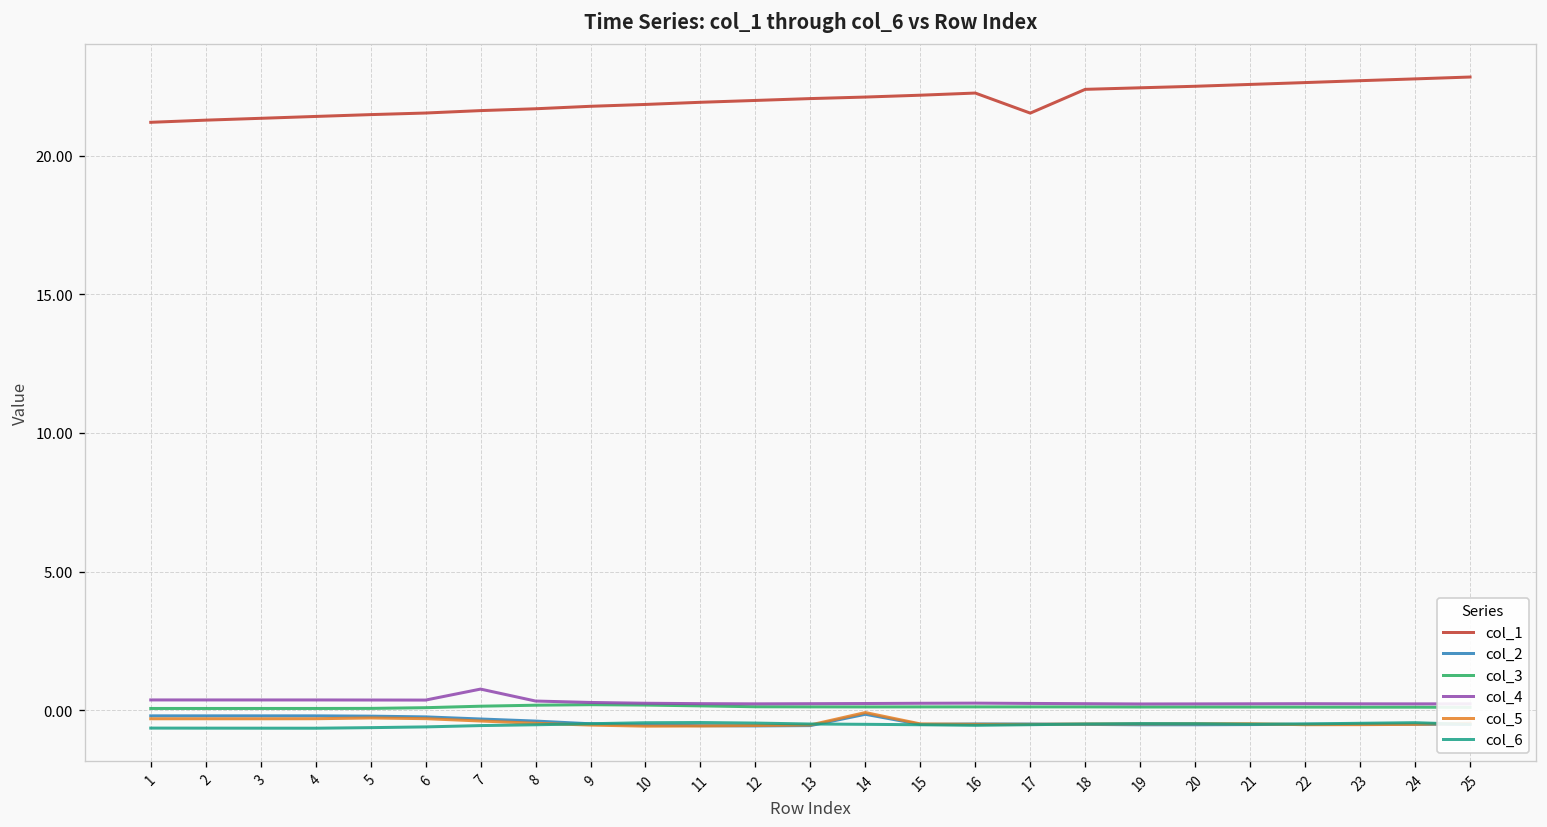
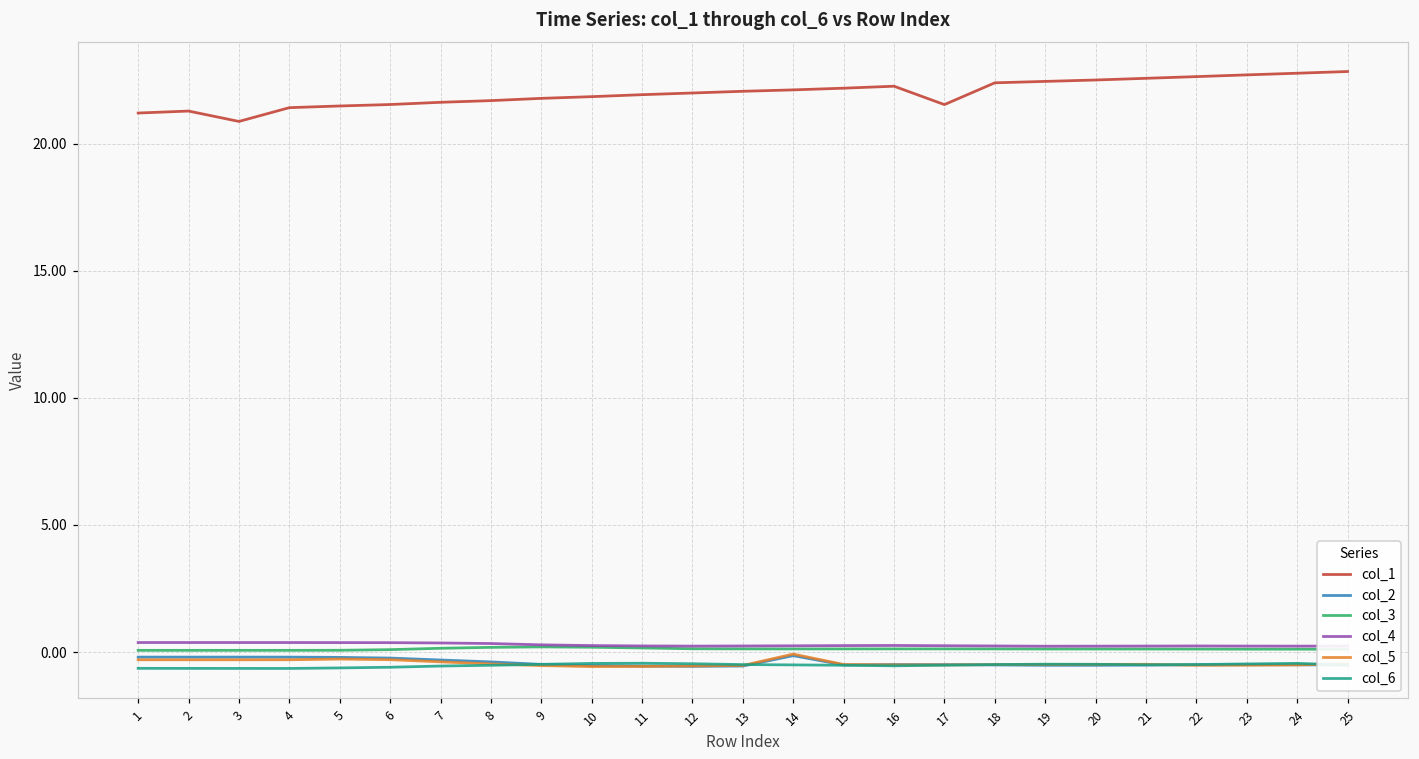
  {
    "col_1": {
      "1": 21.2,
      "2": 21.3,
-     "3": 21.3,
+     "3": 20.9,
      "4": 21.4,
      "5": 21.5,
      "6": 21.5,
      "7": 21.6,
      "8": 21.7,
      "9": 21.8,
      "10": 21.8,
      "11": 21.9,
      "12": 22.0,
      "13": 22.1,
      "14": 22.1,
      "15": 22.2,
      "16": 22.3,
      "17": 21.5,
      "18": 22.4,
      "19": 22.4,
      "20": 22.5,
      "21": 22.6,
      "22": 22.6,
      "23": 22.7,
      "24": 22.8,
      "25": 22.8
    },
    "col_4": {
      "1": 0.4,
      "2": 0.4,
      "3": 0.4,
      "4": 0.4,
      "5": 0.4,
      "6": 0.4,
-     "7": 0.8,
+     "7": 0.4,
      "8": 0.3,
      "13": 0.2,
      "14": 0.2,
      "15": 0.3,
      "16": 0.3,
      "17": 0.2,
      "18": 0.2,
      "20": 0.2,
      "21": 0.2,
      "22": 0.2,
      "23": 0.2,
      "24": 0.2
    }
  }
